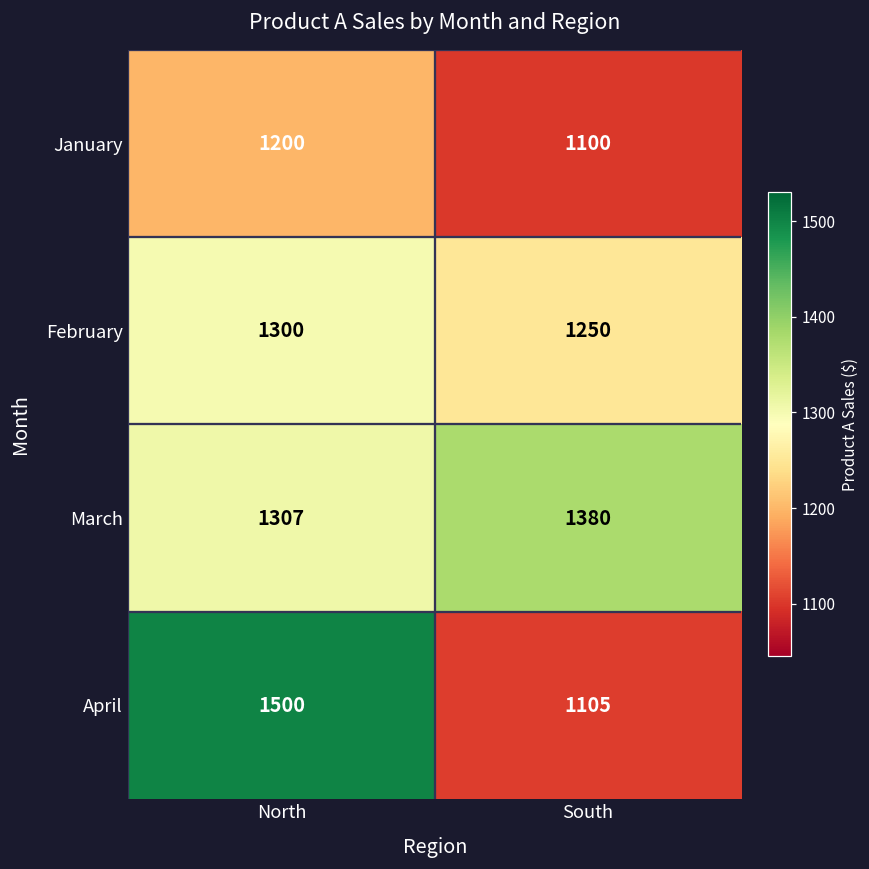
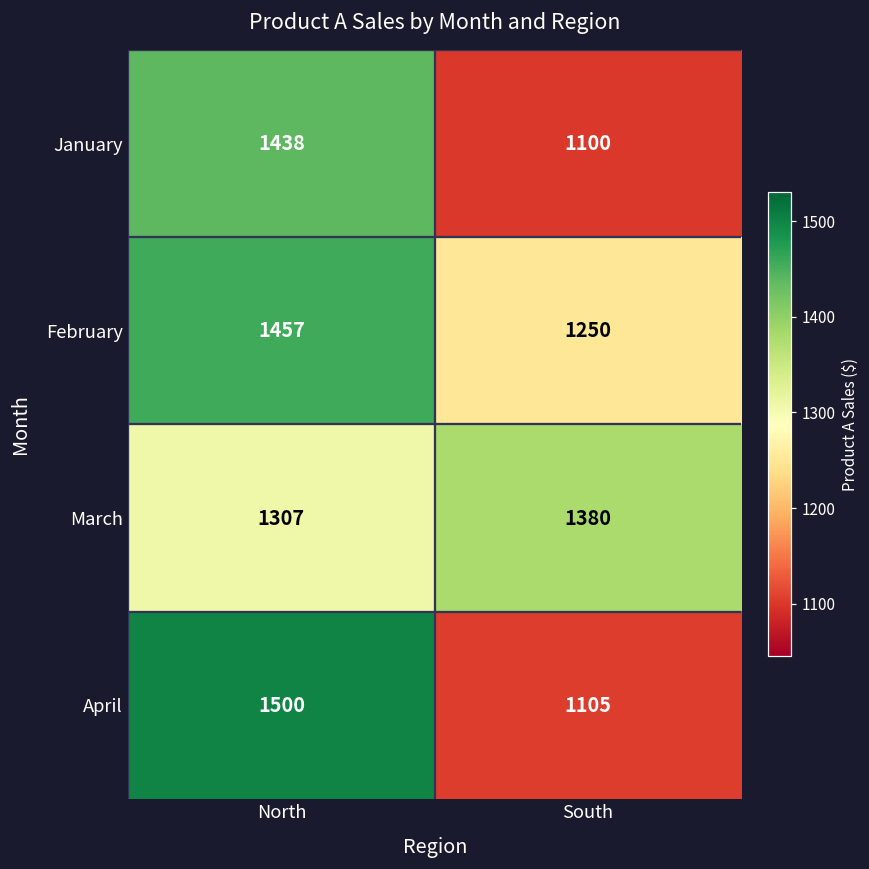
  {
    "January": {
-     "North": 1200,
+     "North": 1438,
      "South": 1100
    },
    "February": {
-     "North": 1300,
+     "North": 1457,
      "South": 1250
    },
    "March": {
      "North": 1307,
      "South": 1380
    },
    "April": {
      "North": 1500,
      "South": 1105
    }
  }
